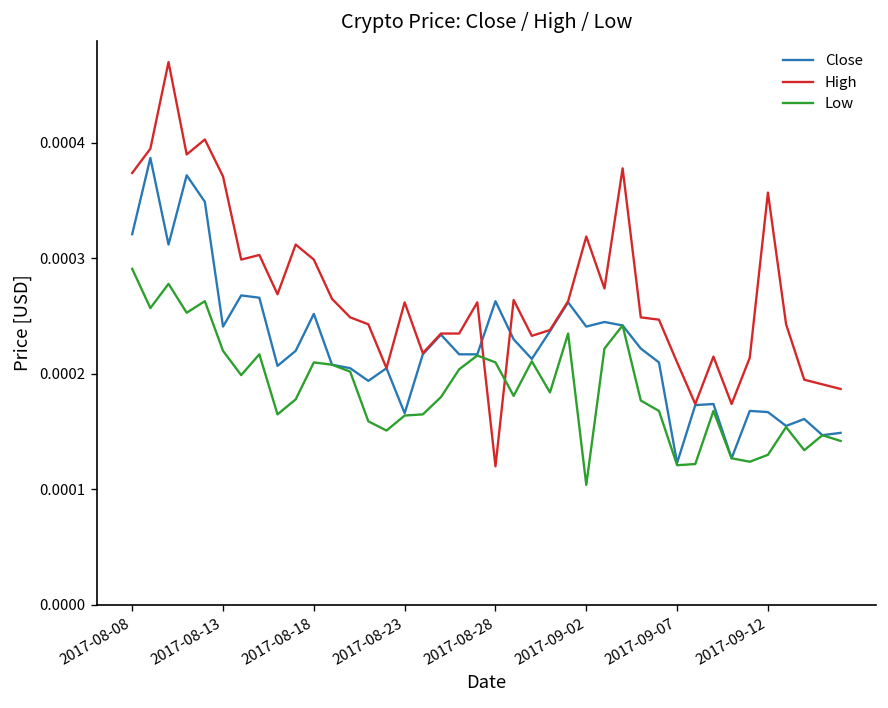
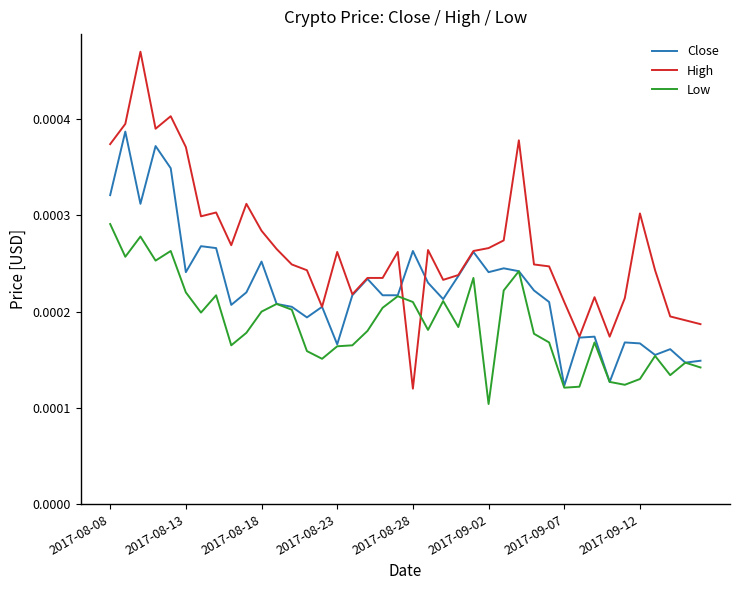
  {
    "Close": {
      "2017-08-08": 0.00032,
      "2017-08-13": 0.00024,
      "2017-08-18": 0.00025,
      "2017-08-28": 0.00026,
      "2017-09-02": 0.00024,
      "2017-09-12": 0.00017
    },
    "High": {
      "2017-08-08": 0.00037,
      "2017-08-13": 0.00037,
-     "2017-08-18": 0.00030,
+     "2017-08-18": 0.00028,
      "2017-08-23": 0.00026,
      "2017-08-28": 0.00012,
-     "2017-09-02": 0.00032,
+     "2017-09-02": 0.00027,
      "2017-09-07": 0.00021,
-     "2017-09-12": 0.00036
+     "2017-09-12": 0.00030
    },
    "Low": {
      "2017-08-08": 0.00029,
      "2017-08-13": 0.00022,
-     "2017-08-18": 0.00021,
+     "2017-08-18": 0.00020,
      "2017-08-28": 0.00021,
      "2017-09-02": 0.00010,
      "2017-09-12": 0.00013
    }
  }
